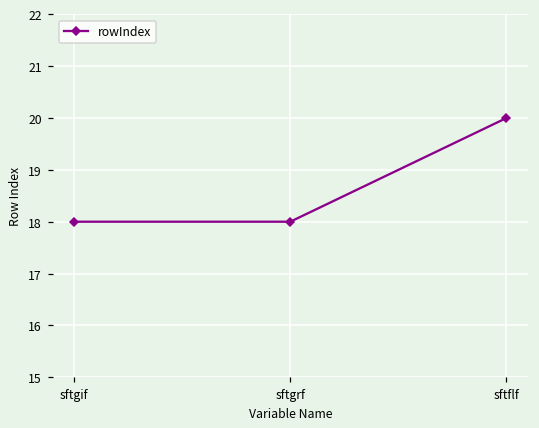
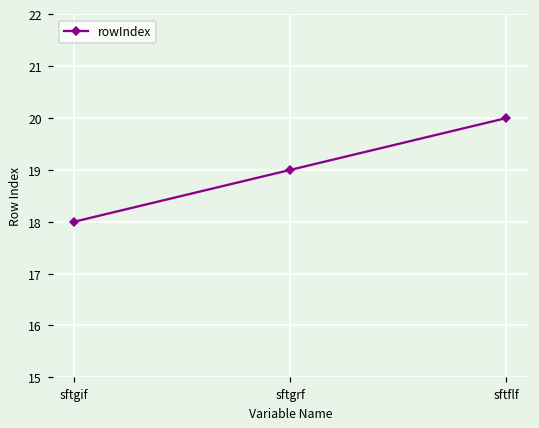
  {
    "sftgif": 18,
-   "sftgrf": 18,
+   "sftgrf": 19,
    "sftflf": 20
  }
